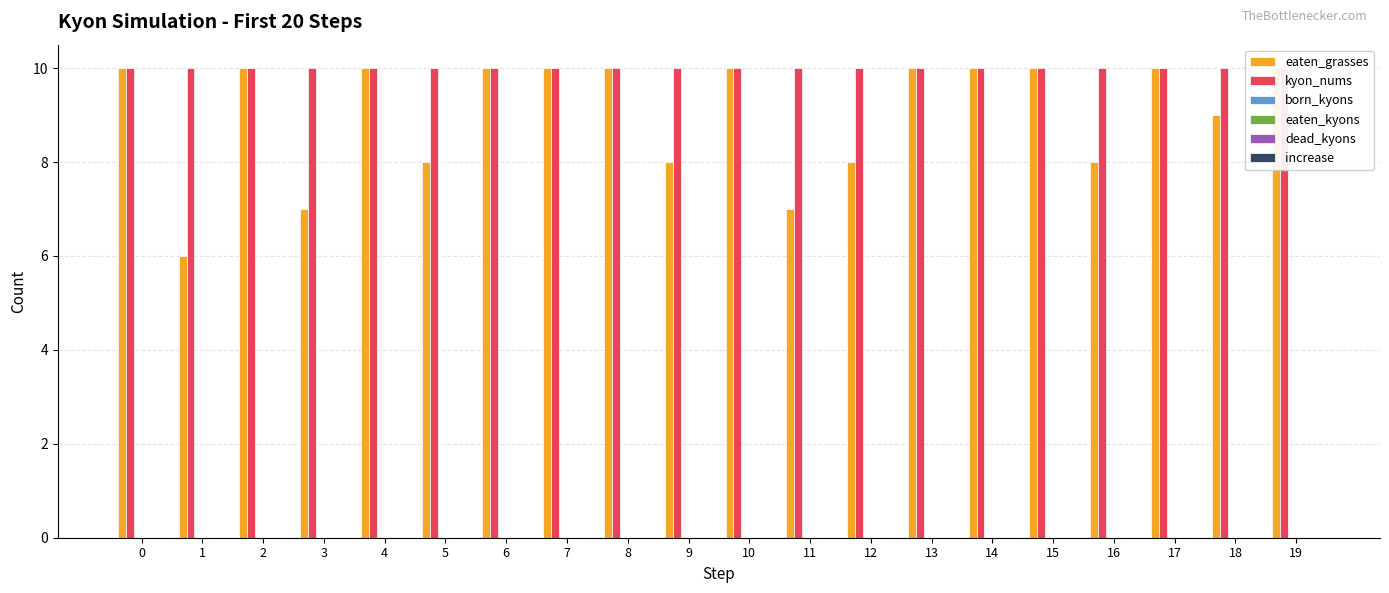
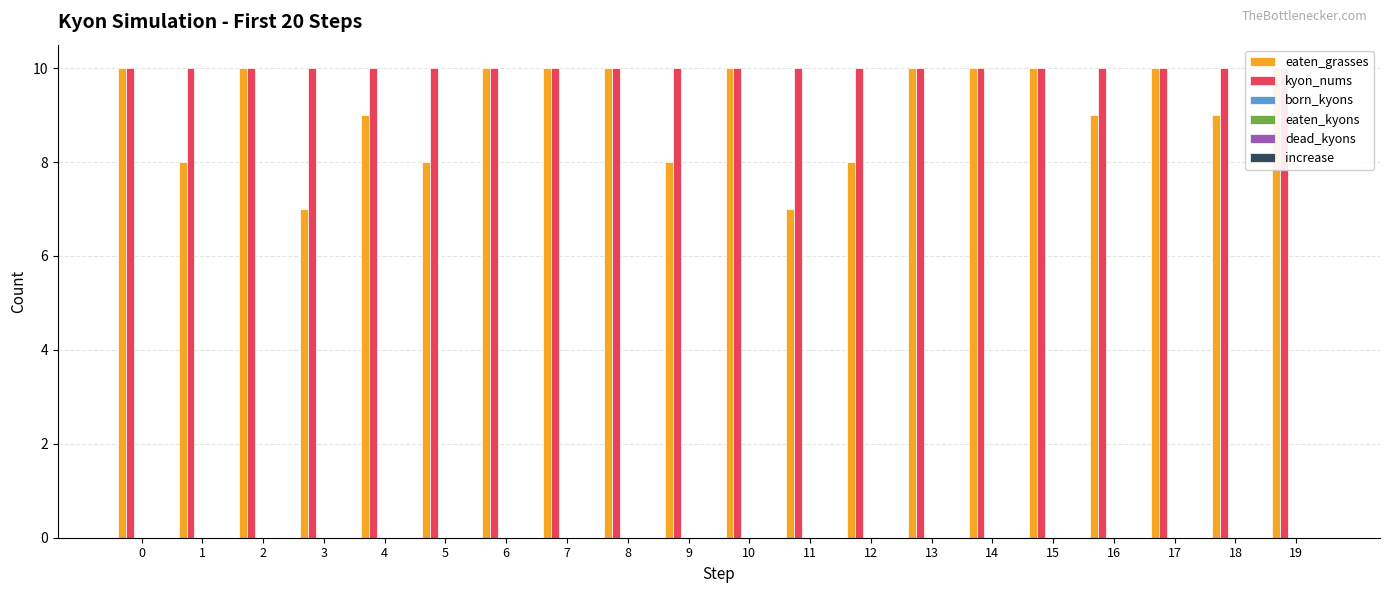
  {
    "eaten_grasses": {
      "0": 10,
-     "1": 6,
+     "1": 8,
      "2": 10,
      "3": 7,
-     "4": 10,
+     "4": 9,
      "5": 8,
      "6": 10,
      "7": 10,
      "8": 10,
      "9": 8,
      "10": 10,
      "11": 7,
      "12": 8,
      "13": 10,
      "14": 10,
      "15": 10,
-     "16": 8,
+     "16": 9,
      "17": 10,
      "18": 9
    },
    "kyon_nums": {
      "0": 10,
      "1": 10,
      "2": 10,
      "3": 10,
      "4": 10,
      "5": 10,
      "6": 10,
      "7": 10,
      "8": 10,
      "9": 10,
      "10": 10,
      "11": 10,
      "12": 10,
      "13": 10,
      "14": 10,
      "15": 10,
      "16": 10,
      "17": 10,
      "18": 10
    },
    "born_kyons": {
      "0": 0,
      "1": 0,
      "2": 0,
      "3": 0,
      "4": 0,
      "5": 0,
      "6": 0,
      "7": 0,
      "8": 0,
      "9": 0,
      "10": 0,
      "11": 0,
      "12": 0,
      "13": 0,
      "14": 0,
      "15": 0,
      "16": 0,
      "17": 0,
      "18": 0,
      "19": 0
    },
    "eaten_kyons": {
      "0": 0,
      "1": 0,
      "2": 0,
      "3": 0,
      "4": 0,
      "5": 0,
      "6": 0,
      "7": 0,
      "8": 0,
      "9": 0,
      "10": 0,
      "11": 0,
      "12": 0,
      "13": 0,
      "14": 0,
      "15": 0,
      "16": 0,
      "17": 0,
      "18": 0,
      "19": 0
    },
    "dead_kyons": {
      "0": 0,
      "1": 0,
      "2": 0,
      "3": 0,
      "4": 0,
      "5": 0,
      "6": 0,
      "7": 0,
      "8": 0,
      "9": 0,
      "10": 0,
      "11": 0,
      "12": 0,
      "13": 0,
      "14": 0,
      "15": 0,
      "16": 0,
      "17": 0,
      "18": 0,
      "19": 0
    },
    "increase": {
      "0": 0,
      "1": 0,
      "2": 0,
      "3": 0,
      "4": 0,
      "5": 0,
      "6": 0,
      "7": 0,
      "8": 0,
      "9": 0,
      "10": 0,
      "11": 0,
      "12": 0,
      "13": 0,
      "14": 0,
      "15": 0,
      "16": 0,
      "17": 0,
      "18": 0,
      "19": 0
    }
  }
